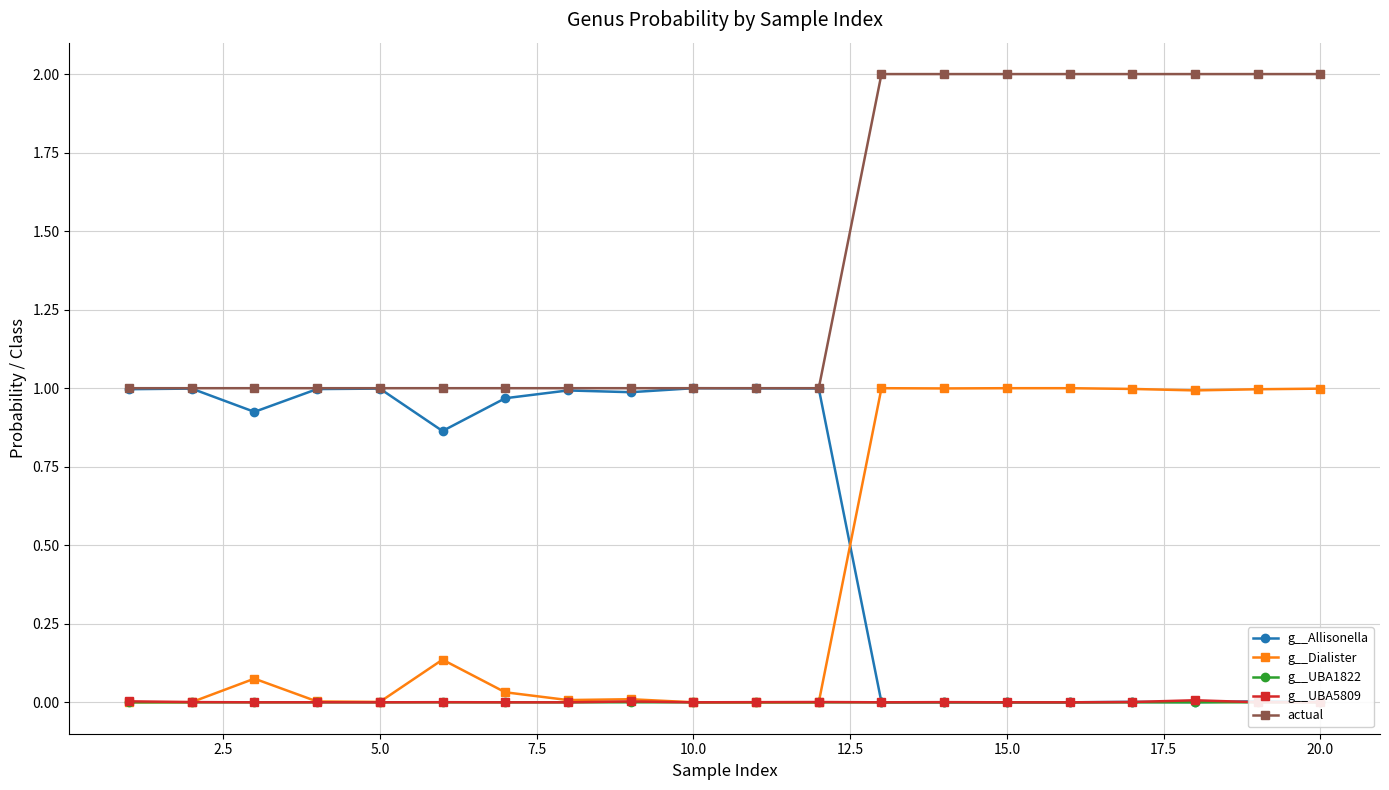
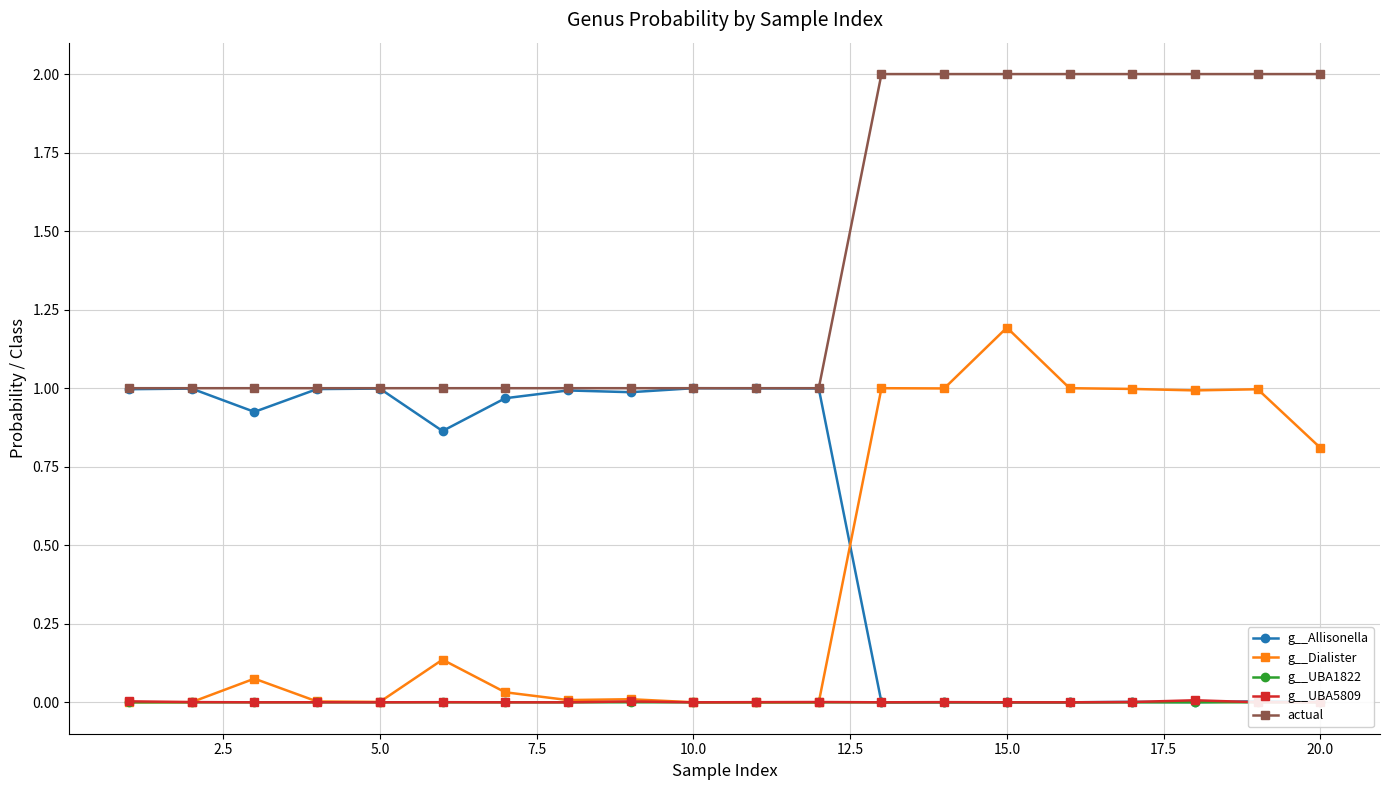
  {
    "g__Dialister": {
-     "15.0": 1.00,
-     "20.0": 1.00
+     "15.0": 1.19,
+     "20.0": 0.81
    },
    "actual": {
      "15.0": 2.00,
      "20.0": 2.00
    }
  }
